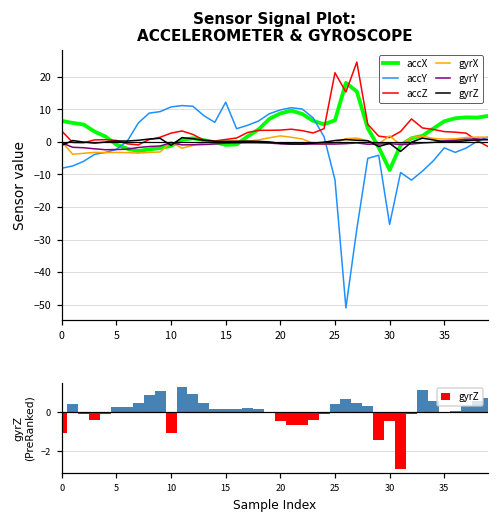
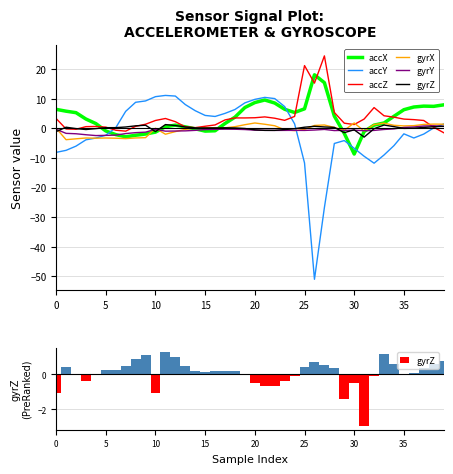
  {
    "Sensor Signal Plot: ACCELEROMETER & GYROSCOPE": {
      "accX": {
        "0": 6,
        "5": -1,
        "20": 9,
        "25": 7,
        "30": -9,
        "35": 6
      },
      "accY": {
        "0": -8,
        "10": 11,
-       "15": 12,
+       "15": 4,
        "20": 10,
        "25": -12,
-       "30": -25,
+       "30": -7,
        "35": -2
      },
      "accZ": {
        "0": 3,
        "10": 3,
        "20": 4,
        "25": 21,
        "35": 3
      },
      "gyrX": {
        "5": -3,
        "20": 2
      }
    }
  }
